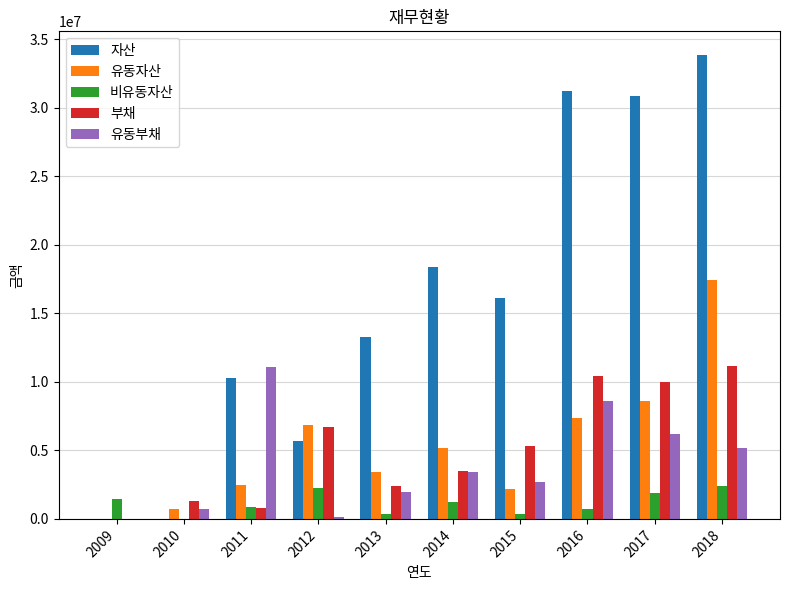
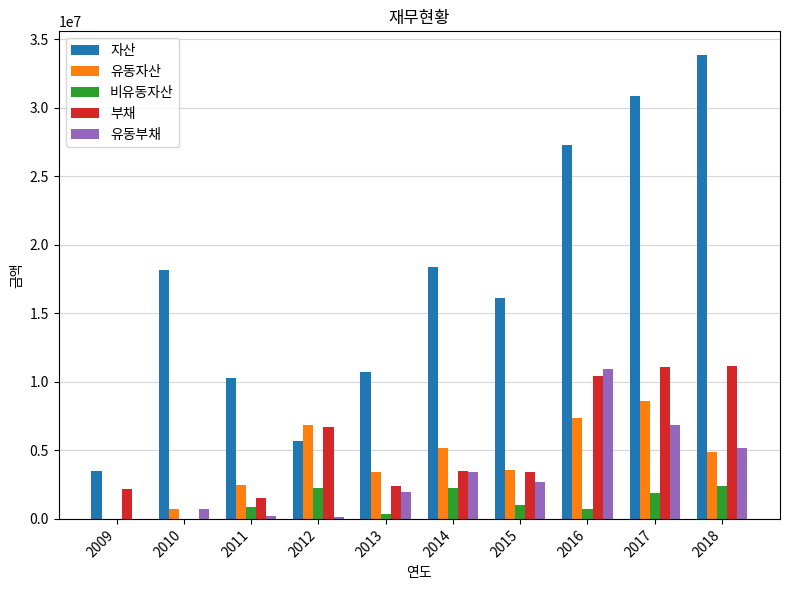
  {
    "자산": {
-     "2009": 0,
-     "2010": 0,
+     "2009": 3500000,
+     "2010": 18200000,
      "2011": 10300000,
      "2012": 5700000,
-     "2013": 13300000,
+     "2013": 10700000,
      "2014": 18400000,
      "2015": 16100000,
-     "2016": 31300000,
+     "2016": 27300000,
      "2017": 30900000,
      "2018": 33900000
    },
    "유동자산": {
      "2009": 0,
      "2010": 700000,
      "2011": 2500000,
      "2012": 6900000,
      "2013": 3400000,
      "2014": 5200000,
-     "2015": 2200000,
+     "2015": 3500000,
      "2016": 7400000,
      "2017": 8600000,
-     "2018": 17400000
+     "2018": 4900000
    },
    "비유동자산": {
-     "2009": 1400000,
+     "2009": 0,
      "2010": 0,
      "2011": 800000,
      "2012": 2300000,
      "2013": 400000,
-     "2014": 1200000,
-     "2015": 400000,
+     "2014": 2300000,
+     "2015": 1000000,
      "2016": 800000,
      "2017": 1900000,
      "2018": 2400000
    },
    "부채": {
-     "2009": 0,
-     "2010": 1300000,
-     "2011": 800000,
+     "2009": 2200000,
+     "2010": 0,
+     "2011": 1500000,
      "2012": 6700000,
      "2013": 2400000,
      "2014": 3500000,
-     "2015": 5300000,
+     "2015": 3400000,
      "2016": 10400000,
-     "2017": 10000000,
+     "2017": 11100000,
      "2018": 11200000
    },
    "유동부채": {
      "2009": 0,
      "2010": 800000,
-     "2011": 11100000,
+     "2011": 200000,
      "2013": 1900000,
      "2014": 3400000,
      "2015": 2700000,
-     "2016": 8600000,
-     "2017": 6200000,
+     "2016": 10900000,
+     "2017": 6900000,
      "2018": 5200000
    }
  }
